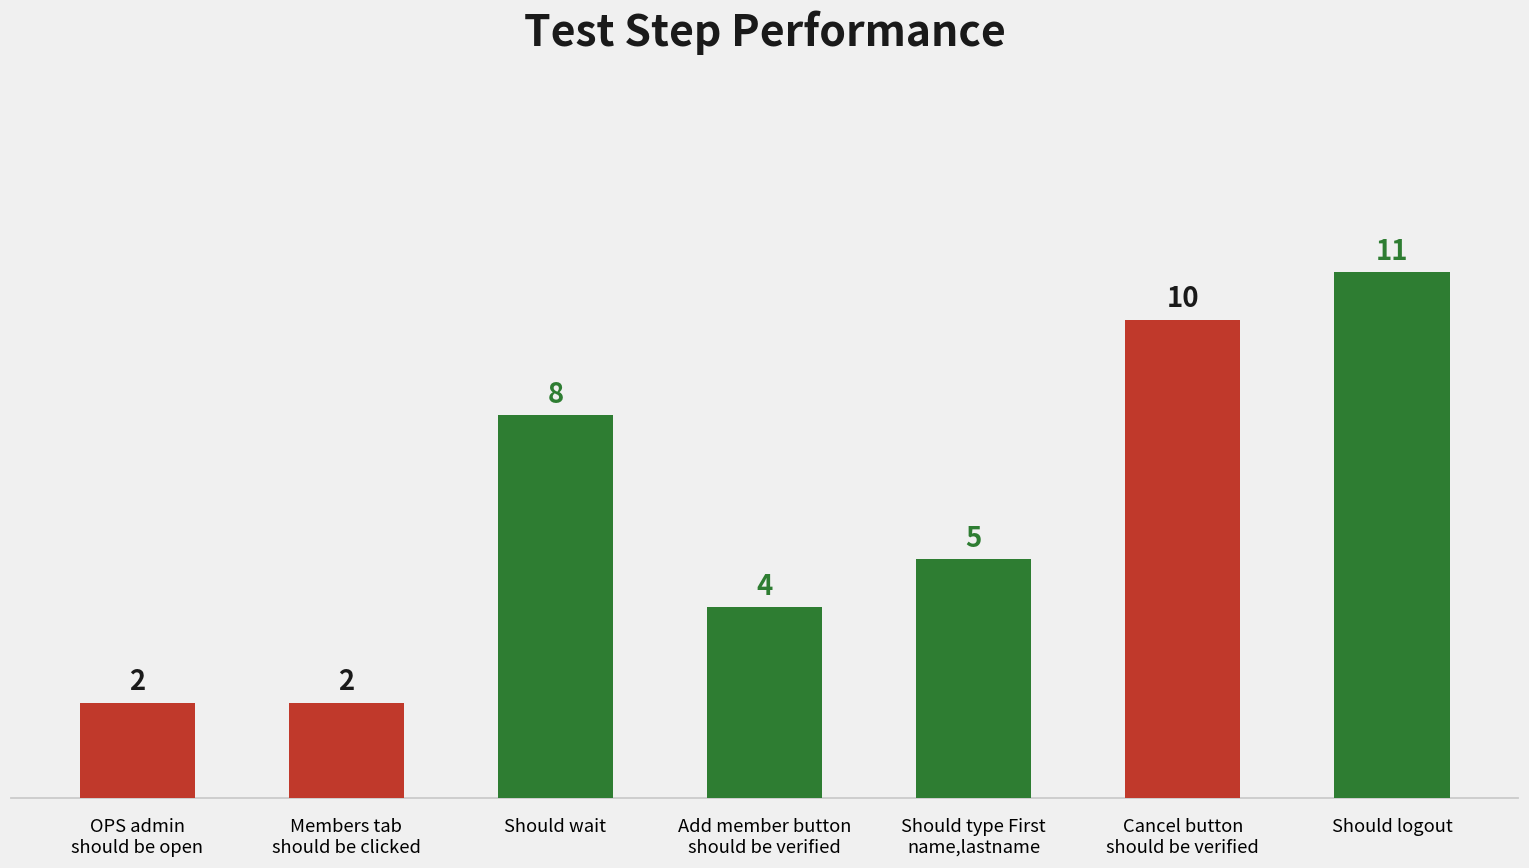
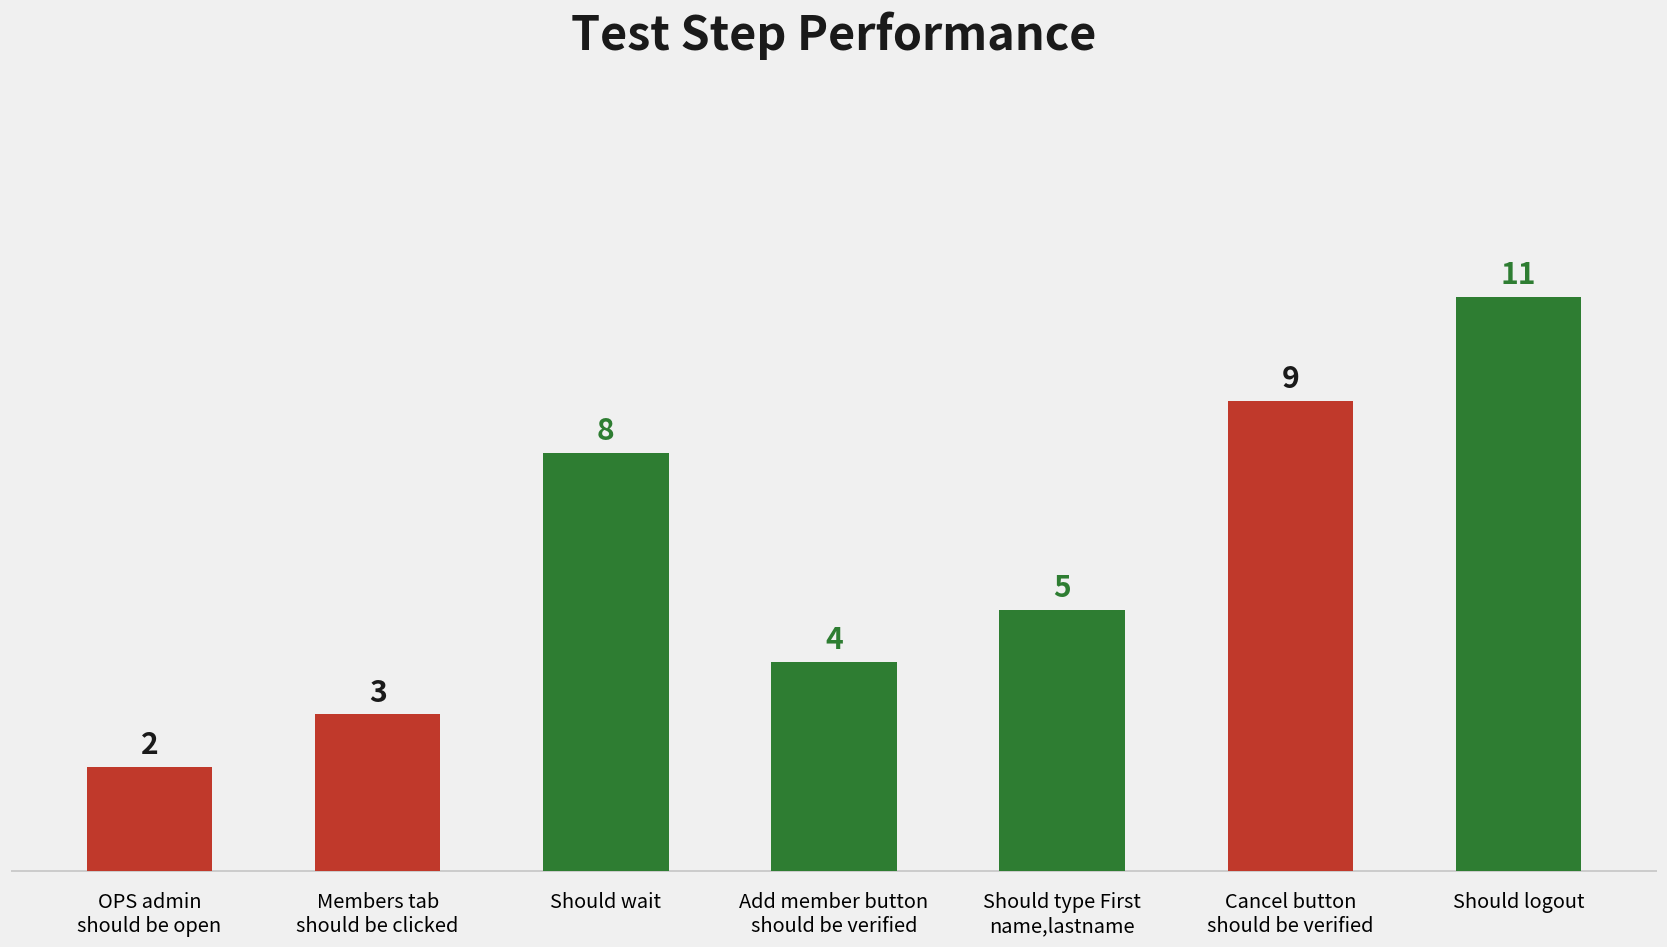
  {
    "OPS admin should be open": 2,
-   "Members tab should be clicked": 2,
+   "Members tab should be clicked": 3,
    "Should wait": 8,
    "Add member button should be verified": 4,
    "Should type First name,lastname": 5,
-   "Cancel button should be verified": 10,
+   "Cancel button should be verified": 9,
    "Should logout": 11
  }
